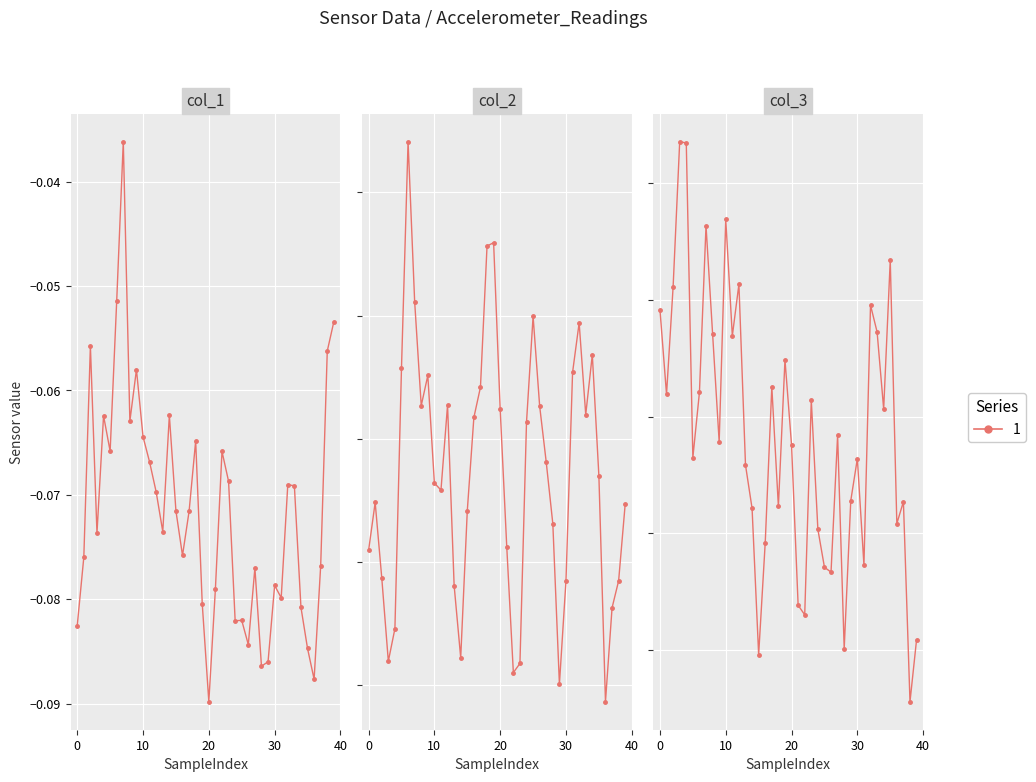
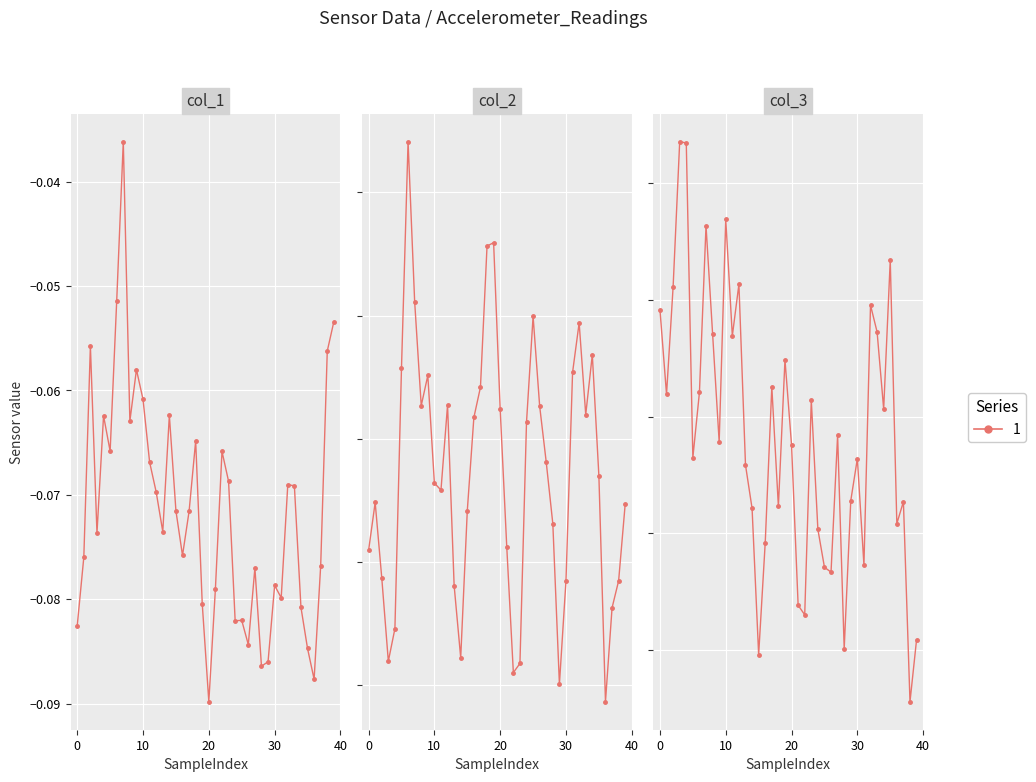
  {
    "col_1": {
      "0": -0.0825,
-     "10": -0.0644,
+     "10": -0.0609,
      "20": -0.0898,
      "30": -0.0787
    }
  }
